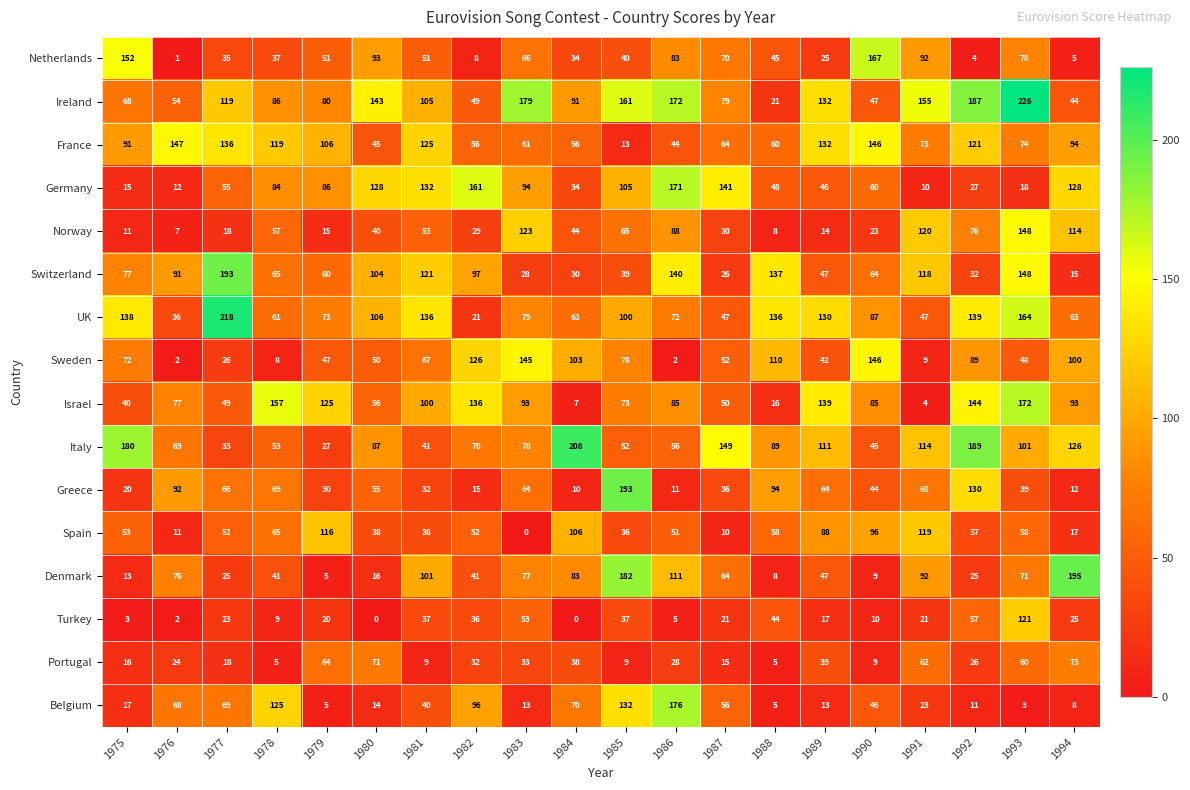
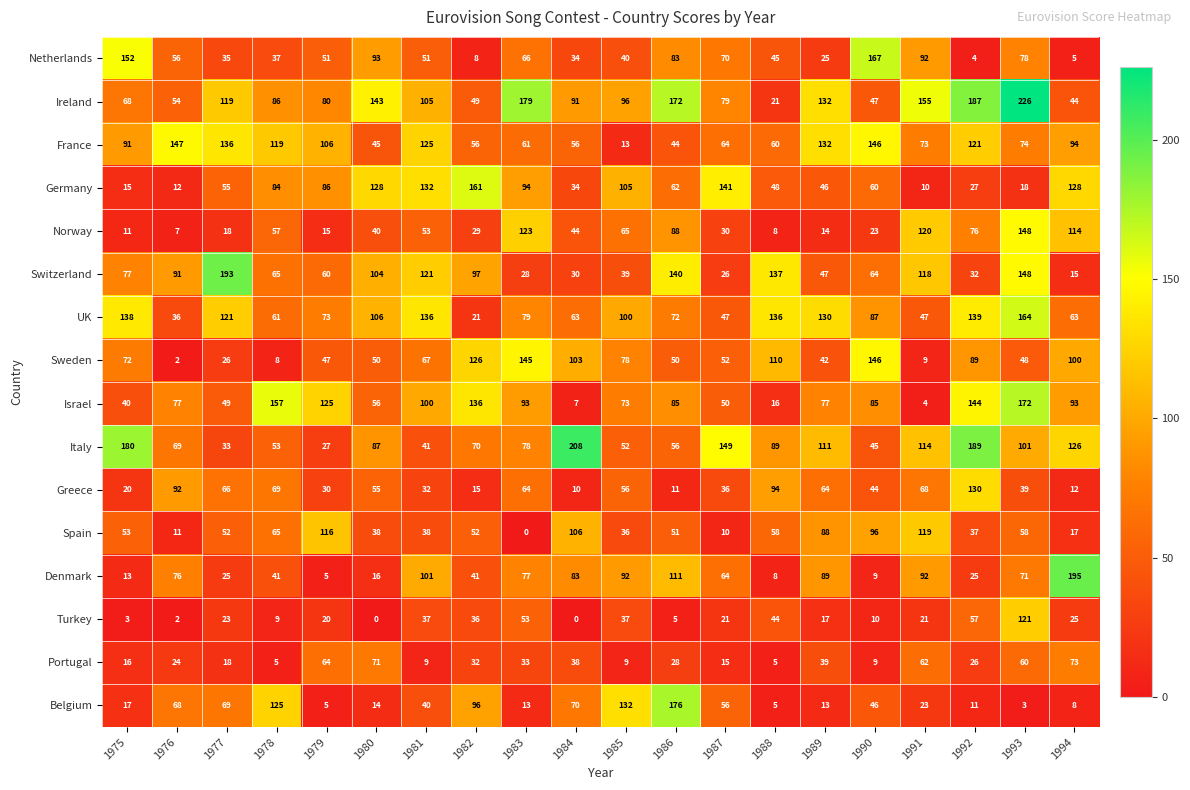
  {
    "Netherlands": {
      "1975": 152,
-     "1976": 1,
+     "1976": 56,
      "1977": 35,
      "1978": 37,
      "1979": 51,
      "1980": 93,
      "1981": 51,
      "1982": 8,
      "1983": 66,
      "1984": 34,
      "1985": 40,
      "1986": 83,
      "1987": 70,
      "1988": 45,
      "1989": 25,
      "1990": 167,
      "1991": 92,
      "1992": 4,
      "1993": 78,
      "1994": 5
    },
    "Ireland": {
      "1975": 68,
      "1976": 54,
      "1977": 119,
      "1978": 86,
      "1979": 80,
      "1980": 143,
      "1981": 105,
      "1982": 49,
      "1983": 179,
      "1984": 91,
-     "1985": 161,
+     "1985": 96,
      "1986": 172,
      "1987": 79,
      "1988": 21,
      "1989": 132,
      "1990": 47,
      "1991": 155,
      "1992": 187,
      "1993": 226,
      "1994": 44
    },
    "Germany": {
      "1975": 15,
      "1976": 12,
      "1977": 55,
      "1978": 84,
      "1979": 86,
      "1980": 128,
      "1981": 132,
      "1982": 161,
      "1983": 94,
      "1984": 34,
      "1985": 105,
-     "1986": 171,
+     "1986": 62,
      "1987": 141,
      "1988": 48,
      "1989": 46,
      "1990": 60,
      "1991": 10,
      "1992": 27,
      "1993": 18,
      "1994": 128
    },
    "UK": {
      "1975": 138,
      "1976": 36,
-     "1977": 218,
+     "1977": 121,
      "1978": 61,
      "1979": 73,
      "1980": 106,
      "1981": 136,
      "1982": 21,
      "1983": 79,
      "1984": 63,
      "1985": 100,
      "1986": 72,
      "1987": 47,
      "1988": 136,
      "1989": 130,
      "1990": 87,
      "1991": 47,
      "1992": 139,
      "1993": 164,
      "1994": 63
    },
    "Sweden": {
      "1975": 72,
      "1976": 2,
      "1977": 26,
      "1978": 8,
      "1979": 47,
      "1980": 50,
      "1981": 67,
      "1982": 126,
      "1983": 145,
      "1984": 103,
      "1985": 78,
-     "1986": 2,
+     "1986": 50,
      "1987": 52,
      "1988": 110,
      "1989": 42,
      "1990": 146,
      "1991": 9,
      "1992": 89,
      "1993": 48,
      "1994": 100
    },
    "Israel": {
      "1975": 40,
      "1976": 77,
      "1977": 49,
      "1978": 157,
      "1979": 125,
      "1980": 56,
      "1981": 100,
      "1982": 136,
      "1983": 93,
      "1984": 7,
      "1985": 73,
      "1986": 85,
      "1987": 50,
      "1988": 16,
-     "1989": 139,
+     "1989": 77,
      "1990": 85,
      "1991": 4,
      "1992": 144,
      "1993": 172,
      "1994": 93
    },
    "Greece": {
      "1975": 20,
      "1976": 92,
      "1977": 66,
      "1978": 69,
      "1979": 30,
      "1980": 55,
      "1981": 32,
      "1982": 15,
      "1983": 64,
      "1984": 10,
-     "1985": 193,
+     "1985": 56,
      "1986": 11,
      "1987": 36,
      "1988": 94,
      "1989": 64,
      "1990": 44,
      "1991": 68,
      "1992": 130,
      "1993": 39,
      "1994": 12
    },
    "Denmark": {
      "1975": 13,
      "1976": 76,
      "1977": 25,
      "1978": 41,
      "1979": 5,
      "1980": 16,
      "1981": 101,
      "1982": 41,
      "1983": 77,
      "1984": 83,
-     "1985": 182,
+     "1985": 92,
      "1986": 111,
      "1987": 64,
      "1988": 8,
-     "1989": 47,
+     "1989": 89,
      "1990": 9,
      "1991": 92,
      "1992": 25,
      "1993": 71,
      "1994": 195
    }
  }
